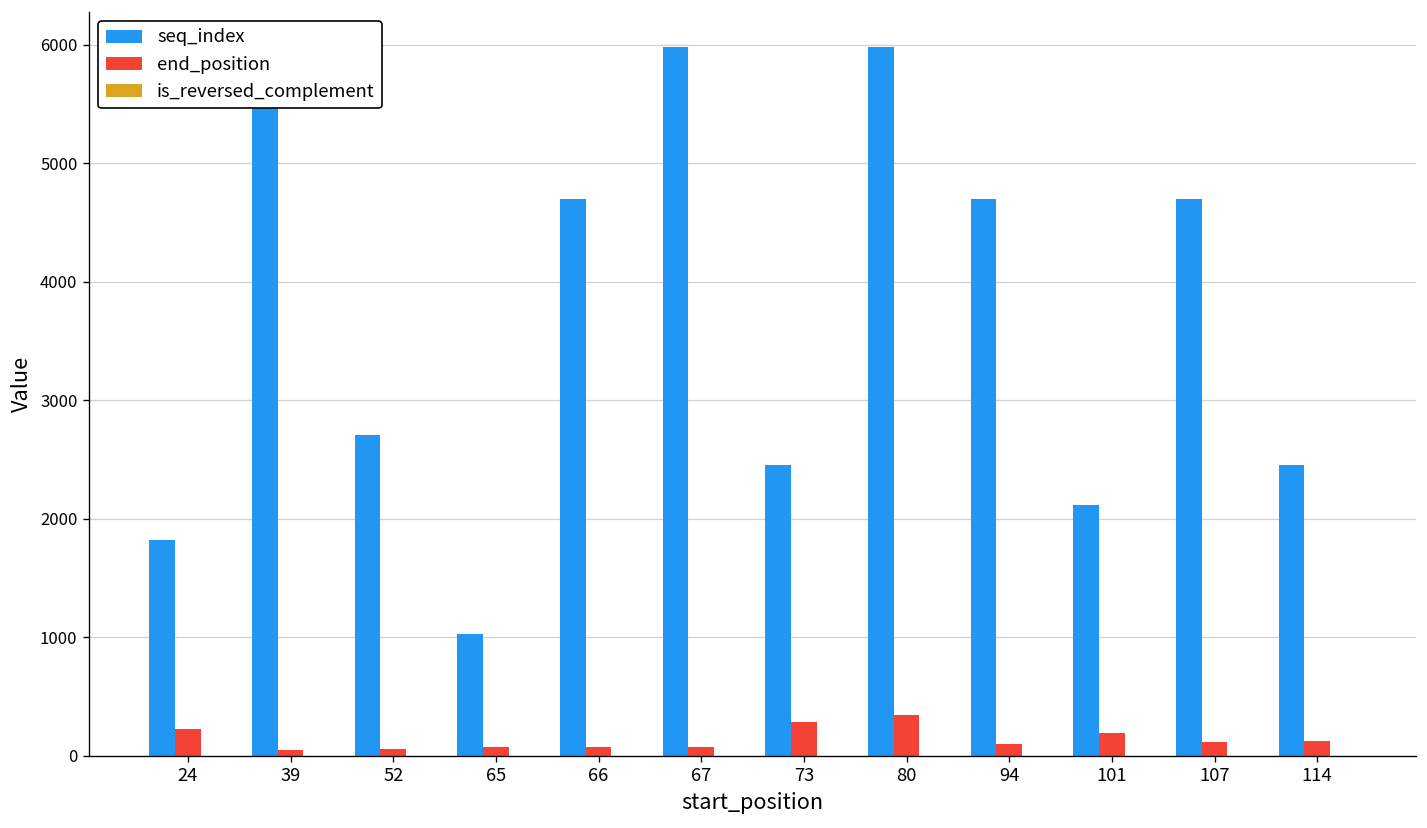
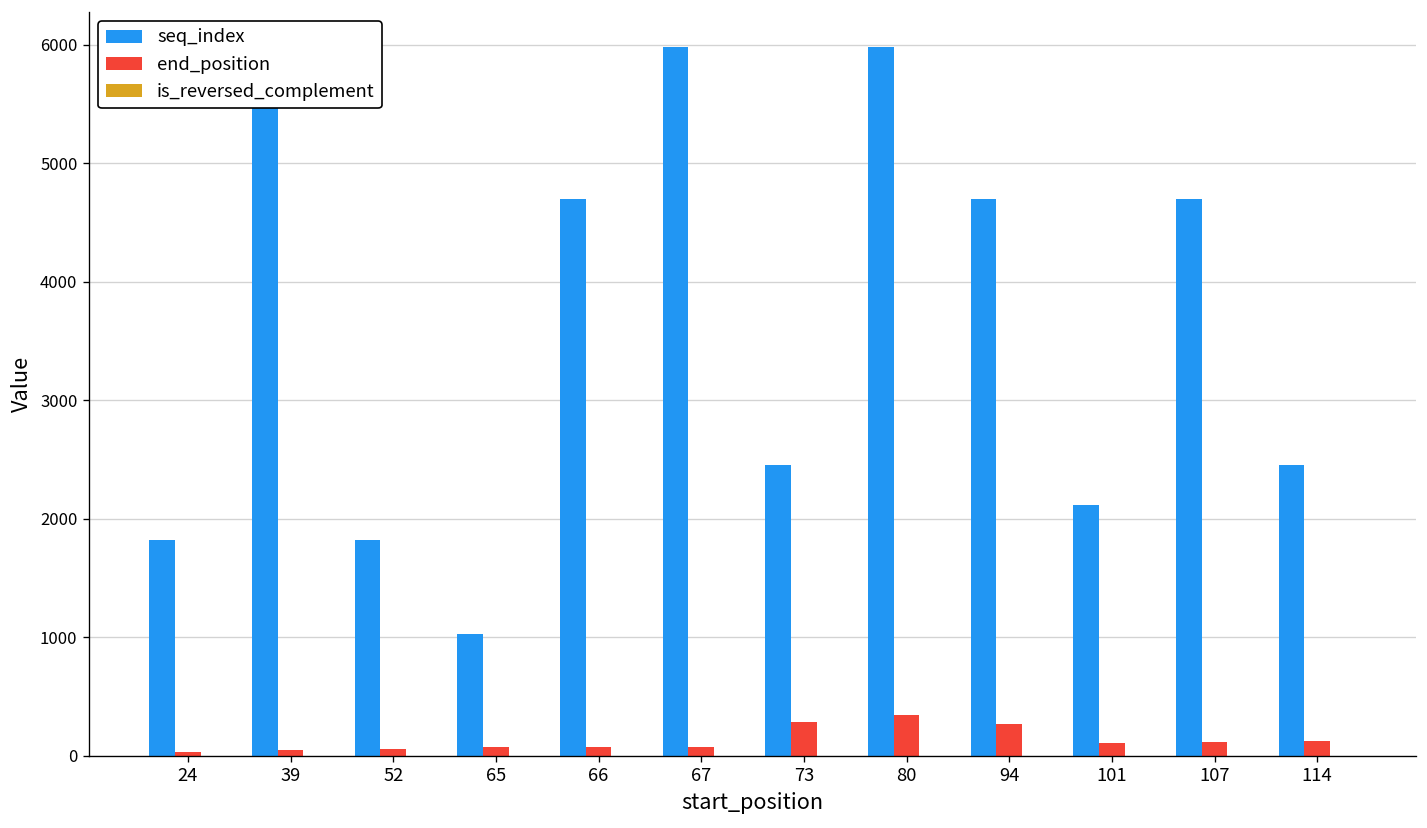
  {
    "seq_index": {
      "24": 1800,
-     "52": 2700,
+     "52": 1800,
      "65": 1000,
      "66": 4700,
      "67": 6000,
      "73": 2400,
      "80": 6000,
      "94": 4700,
      "101": 2100,
      "107": 4700,
      "114": 2400
    },
    "end_position": {
-     "24": 200,
+     "24": 0,
      "39": 0,
      "52": 100,
      "65": 100,
      "66": 100,
      "67": 100,
      "73": 300,
      "80": 300,
-     "94": 100,
-     "101": 200,
+     "94": 300,
+     "101": 100,
      "107": 100,
      "114": 100
    },
    "is_reversed_complement": {
      "24": 0,
      "39": 0,
      "52": 0,
      "65": 0,
      "66": 0,
      "67": 0,
      "73": 0,
      "80": 0,
      "94": 0,
      "101": 0,
      "107": 0,
      "114": 0
    }
  }
